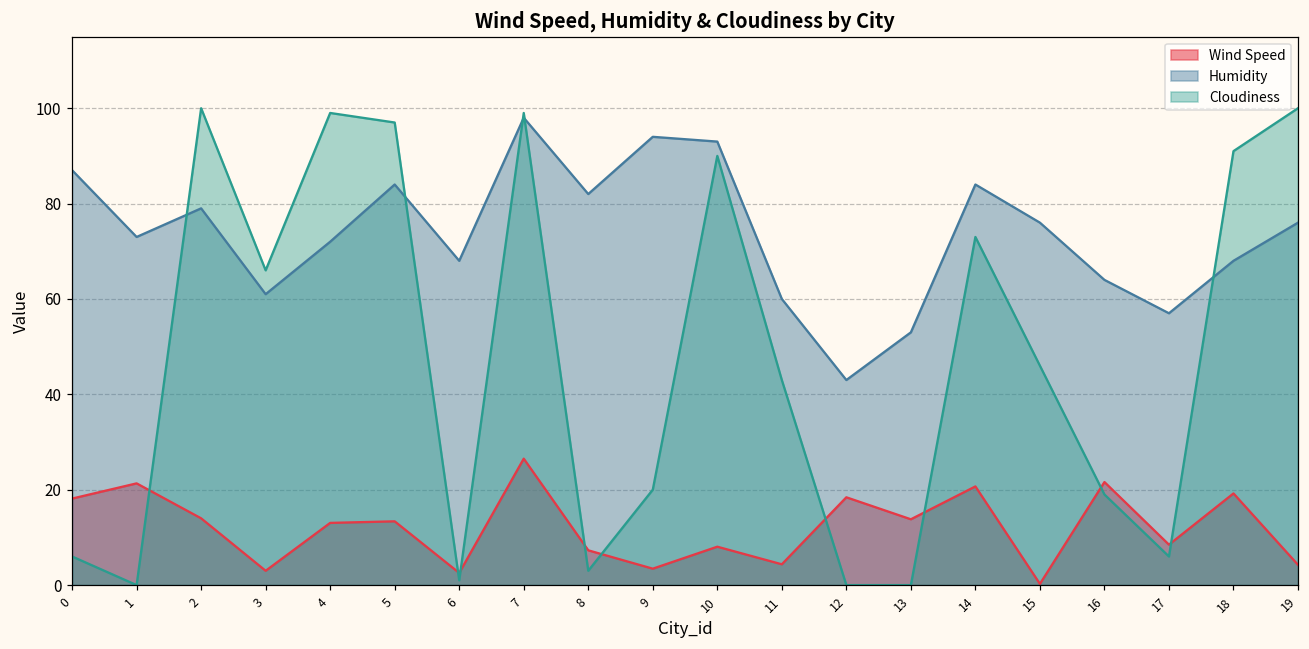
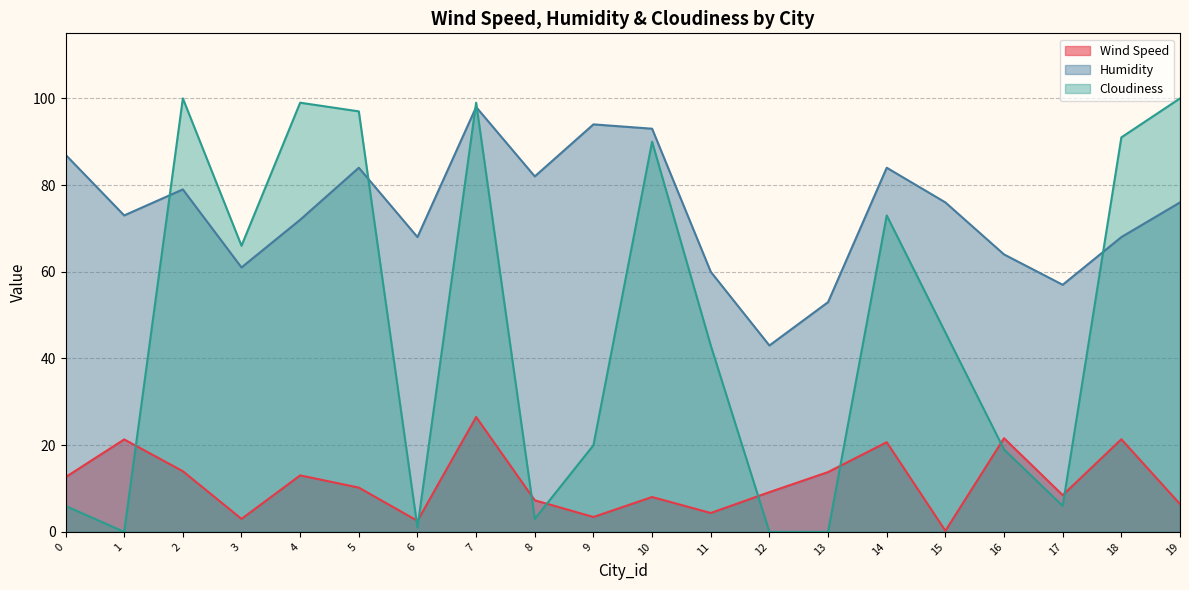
  {
    "Wind Speed": {
-     "0": 18,
+     "0": 13,
      "1": 21,
      "2": 14,
      "3": 3,
      "4": 13,
-     "5": 13,
+     "5": 10,
      "6": 3,
      "7": 27,
      "8": 7,
      "9": 3,
      "10": 8,
      "11": 4,
-     "12": 18,
+     "12": 9,
      "13": 14,
      "14": 21,
      "15": 0,
      "16": 22,
      "17": 8,
-     "18": 19,
-     "19": 4
+     "18": 21,
+     "19": 6
    }
  }
